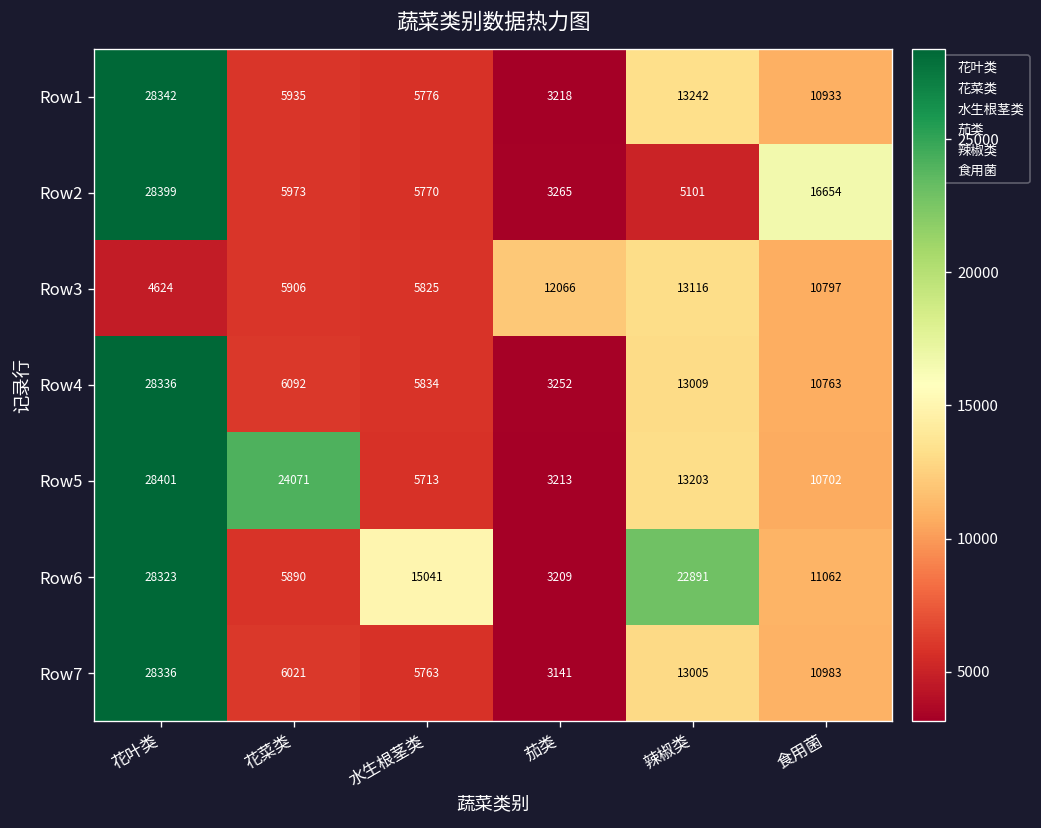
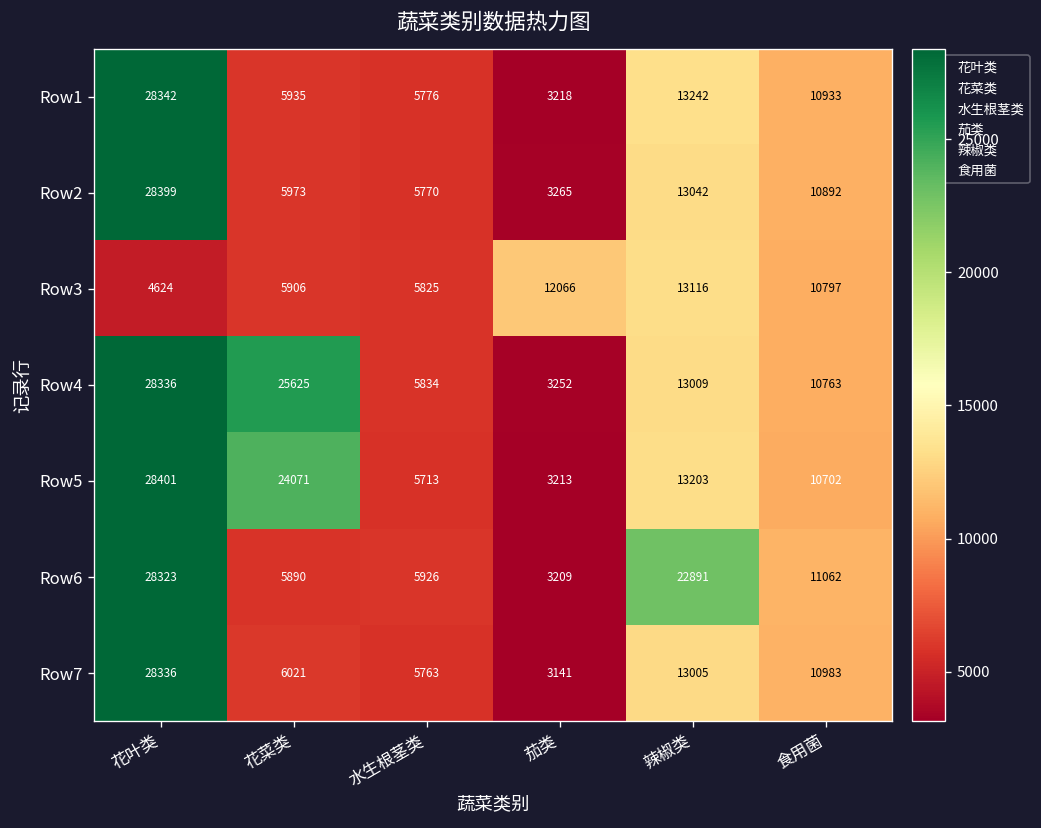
  {
    "Row1": {
      "花叶类": 28342,
      "花菜类": 5935,
      "水生根茎类": 5776,
      "茄类": 3218,
      "辣椒类": 13242,
      "食用菌": 10933
    },
    "Row2": {
      "花叶类": 28399,
      "花菜类": 5973,
      "水生根茎类": 5770,
      "茄类": 3265,
-     "辣椒类": 5101,
-     "食用菌": 16654
+     "辣椒类": 13042,
+     "食用菌": 10892
    },
    "Row3": {
      "花叶类": 4624,
      "花菜类": 5906,
      "水生根茎类": 5825,
      "茄类": 12066,
      "辣椒类": 13116,
      "食用菌": 10797
    },
    "Row4": {
      "花叶类": 28336,
-     "花菜类": 6092,
+     "花菜类": 25625,
      "水生根茎类": 5834,
      "茄类": 3252,
      "辣椒类": 13009,
      "食用菌": 10763
    },
    "Row5": {
      "花叶类": 28401,
      "花菜类": 24071,
      "水生根茎类": 5713,
      "茄类": 3213,
      "辣椒类": 13203,
      "食用菌": 10702
    },
    "Row6": {
      "花叶类": 28323,
      "花菜类": 5890,
-     "水生根茎类": 15041,
+     "水生根茎类": 5926,
      "茄类": 3209,
      "辣椒类": 22891,
      "食用菌": 11062
    },
    "Row7": {
      "花叶类": 28336,
      "花菜类": 6021,
      "水生根茎类": 5763,
      "茄类": 3141,
      "辣椒类": 13005,
      "食用菌": 10983
    }
  }
